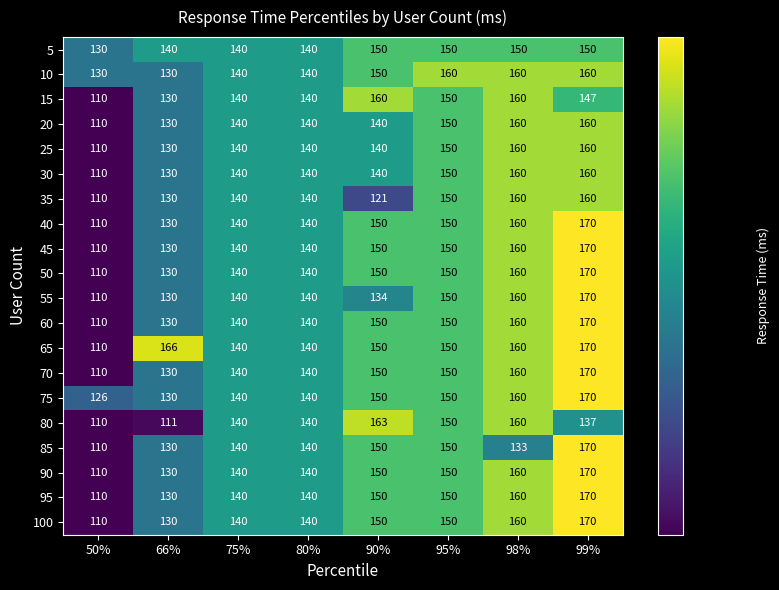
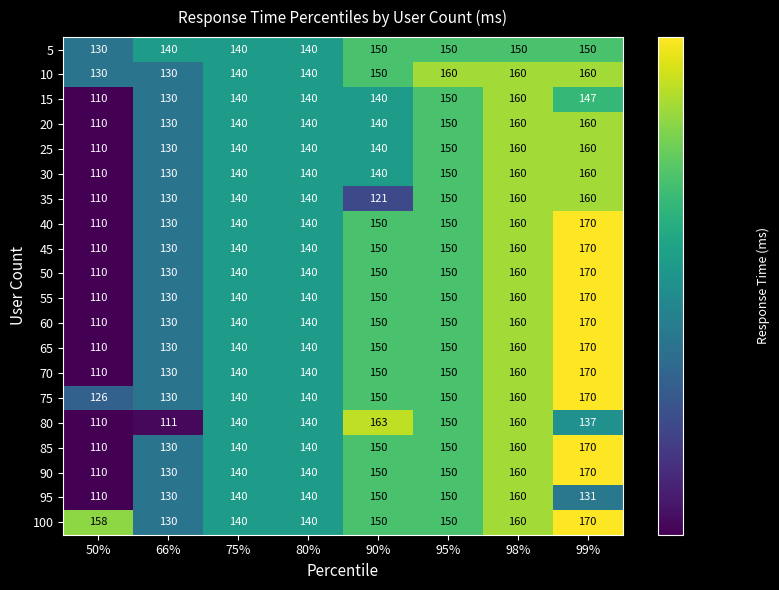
  {
    "5": {
      "50%": 130,
      "66%": 140,
      "75%": 140,
      "80%": 140,
      "90%": 150,
      "95%": 150,
      "98%": 150,
      "99%": 150
    },
    "10": {
      "50%": 130,
      "66%": 130,
      "75%": 140,
      "80%": 140,
      "90%": 150,
      "95%": 160,
      "98%": 160,
      "99%": 160
    },
    "15": {
      "50%": 110,
      "66%": 130,
      "75%": 140,
      "80%": 140,
-     "90%": 160,
+     "90%": 140,
      "95%": 150,
      "98%": 160,
      "99%": 147
    },
    "20": {
      "50%": 110,
      "66%": 130,
      "75%": 140,
      "80%": 140,
      "90%": 140,
      "95%": 150,
      "98%": 160,
      "99%": 160
    },
    "25": {
      "50%": 110,
      "66%": 130,
      "75%": 140,
      "80%": 140,
      "90%": 140,
      "95%": 150,
      "98%": 160,
      "99%": 160
    },
    "30": {
      "50%": 110,
      "66%": 130,
      "75%": 140,
      "80%": 140,
      "90%": 140,
      "95%": 150,
      "98%": 160,
      "99%": 160
    },
    "35": {
      "50%": 110,
      "66%": 130,
      "75%": 140,
      "80%": 140,
      "90%": 121,
      "95%": 150,
      "98%": 160,
      "99%": 160
    },
    "40": {
      "50%": 110,
      "66%": 130,
      "75%": 140,
      "80%": 140,
      "90%": 150,
      "95%": 150,
      "98%": 160,
      "99%": 170
    },
    "45": {
      "50%": 110,
      "66%": 130,
      "75%": 140,
      "80%": 140,
      "90%": 150,
      "95%": 150,
      "98%": 160,
      "99%": 170
    },
    "50": {
      "50%": 110,
      "66%": 130,
      "75%": 140,
      "80%": 140,
      "90%": 150,
      "95%": 150,
      "98%": 160,
      "99%": 170
    },
    "55": {
      "50%": 110,
      "66%": 130,
      "75%": 140,
      "80%": 140,
-     "90%": 134,
+     "90%": 150,
      "95%": 150,
      "98%": 160,
      "99%": 170
    },
    "60": {
      "50%": 110,
      "66%": 130,
      "75%": 140,
      "80%": 140,
      "90%": 150,
      "95%": 150,
      "98%": 160,
      "99%": 170
    },
    "65": {
      "50%": 110,
-     "66%": 166,
+     "66%": 130,
      "75%": 140,
      "80%": 140,
      "90%": 150,
      "95%": 150,
      "98%": 160,
      "99%": 170
    },
    "70": {
      "50%": 110,
      "66%": 130,
      "75%": 140,
      "80%": 140,
      "90%": 150,
      "95%": 150,
      "98%": 160,
      "99%": 170
    },
    "75": {
      "50%": 126,
      "66%": 130,
      "75%": 140,
      "80%": 140,
      "90%": 150,
      "95%": 150,
      "98%": 160,
      "99%": 170
    },
    "80": {
      "50%": 110,
      "66%": 111,
      "75%": 140,
      "80%": 140,
      "90%": 163,
      "95%": 150,
      "98%": 160,
      "99%": 137
    },
    "85": {
      "50%": 110,
      "66%": 130,
      "75%": 140,
      "80%": 140,
      "90%": 150,
      "95%": 150,
-     "98%": 133,
+     "98%": 160,
      "99%": 170
    },
    "90": {
      "50%": 110,
      "66%": 130,
      "75%": 140,
      "80%": 140,
      "90%": 150,
      "95%": 150,
      "98%": 160,
      "99%": 170
    },
    "95": {
      "50%": 110,
      "66%": 130,
      "75%": 140,
      "80%": 140,
      "90%": 150,
      "95%": 150,
      "98%": 160,
-     "99%": 170
+     "99%": 131
    },
    "100": {
-     "50%": 110,
+     "50%": 158,
      "66%": 130,
      "75%": 140,
      "80%": 140,
      "90%": 150,
      "95%": 150,
      "98%": 160,
      "99%": 170
    }
  }
